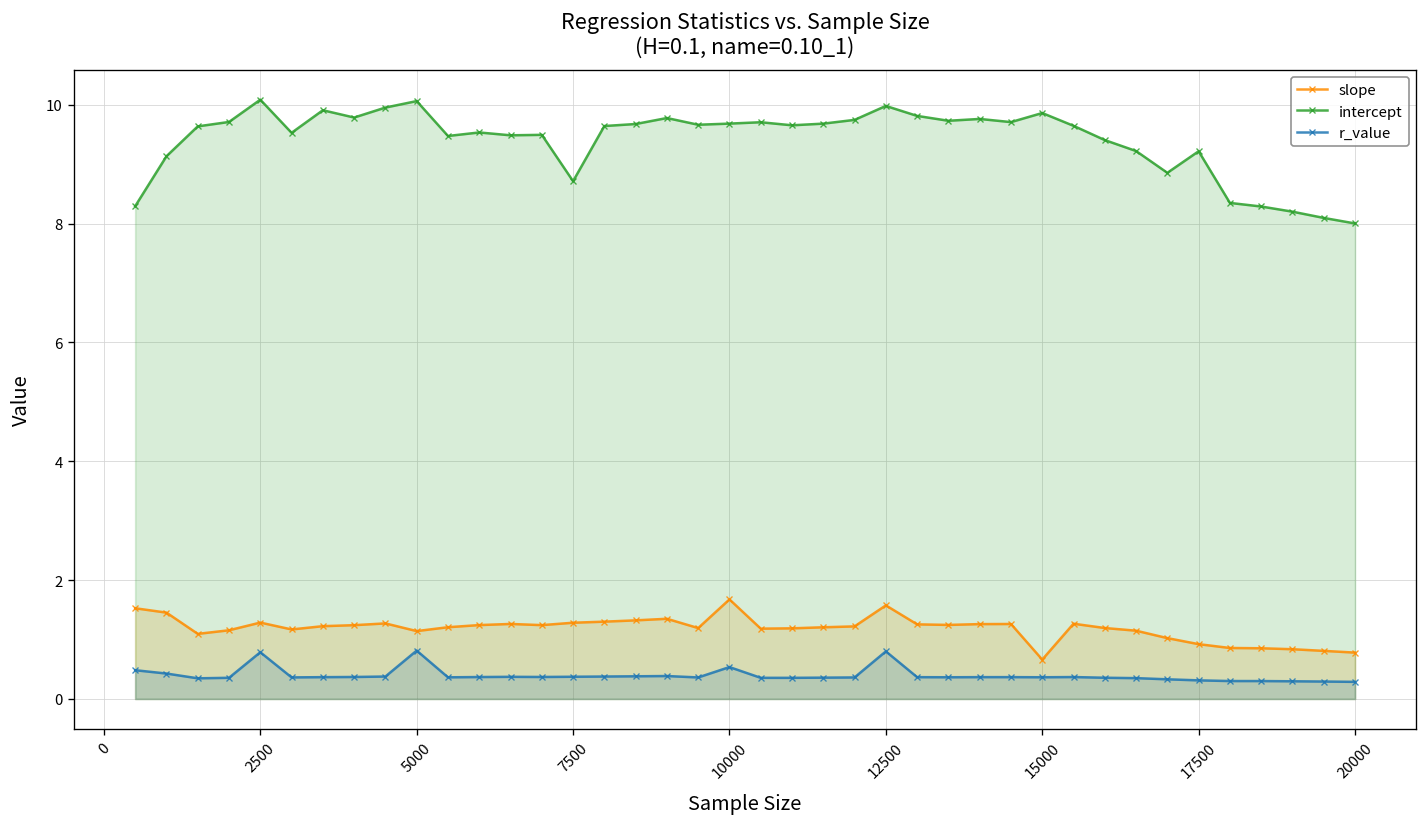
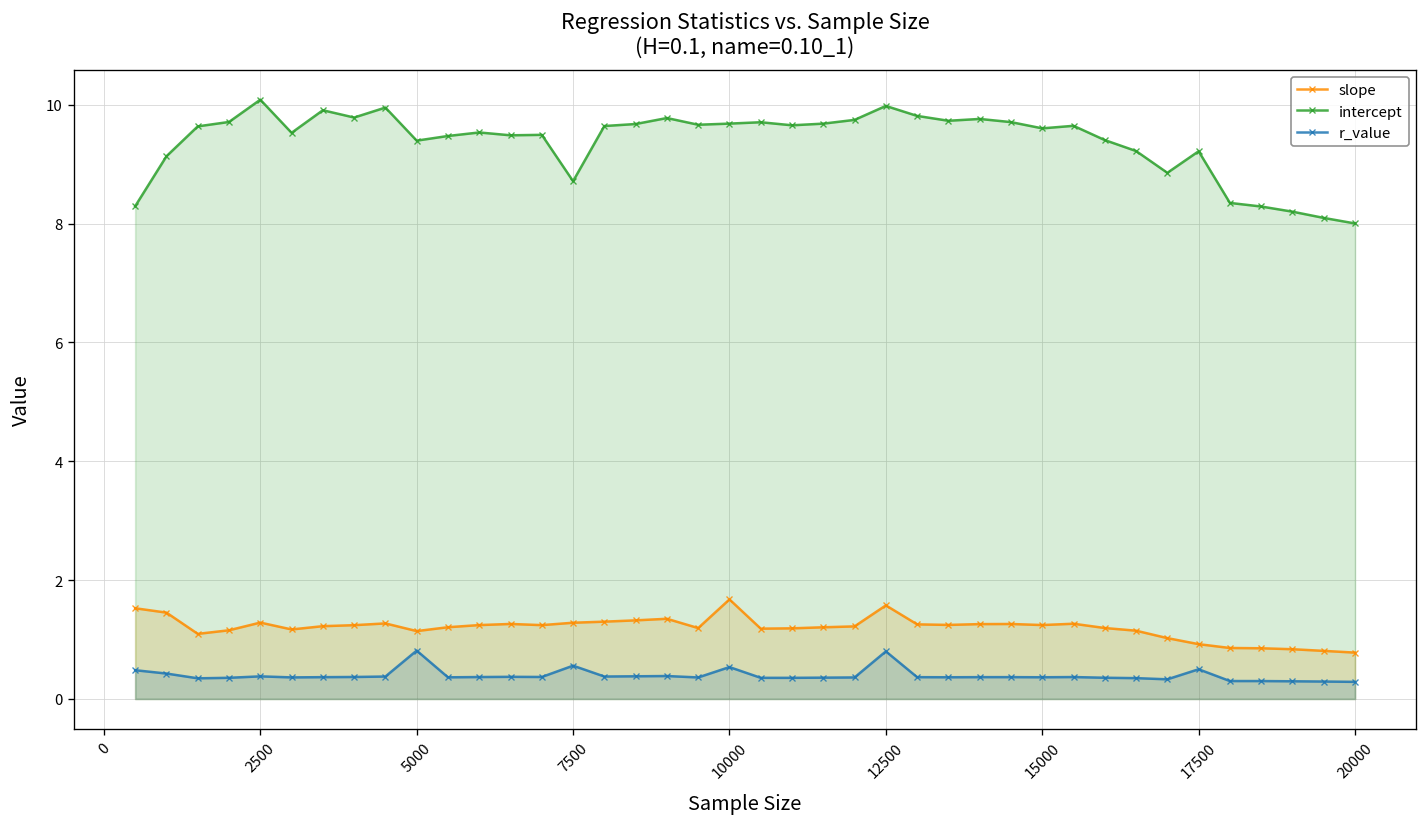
  {
    "slope": {
      "2500": 1.3,
      "5000": 1.1,
      "7500": 1.3,
      "10000": 1.7,
      "12500": 1.6,
-     "15000": 0.7,
+     "15000": 1.2,
      "17500": 0.9,
      "20000": 0.8
    },
    "intercept": {
      "2500": 10.1,
-     "5000": 10.1,
+     "5000": 9.4,
      "7500": 8.7,
      "10000": 9.7,
      "12500": 10.0,
-     "15000": 9.9,
+     "15000": 9.6,
      "17500": 9.2,
      "20000": 8.0
    },
    "r_value": {
-     "2500": 0.8,
+     "2500": 0.4,
      "5000": 0.8,
-     "7500": 0.4,
+     "7500": 0.6,
      "10000": 0.5,
      "12500": 0.8,
      "15000": 0.4,
-     "17500": 0.3,
+     "17500": 0.5,
      "20000": 0.3
    }
  }
